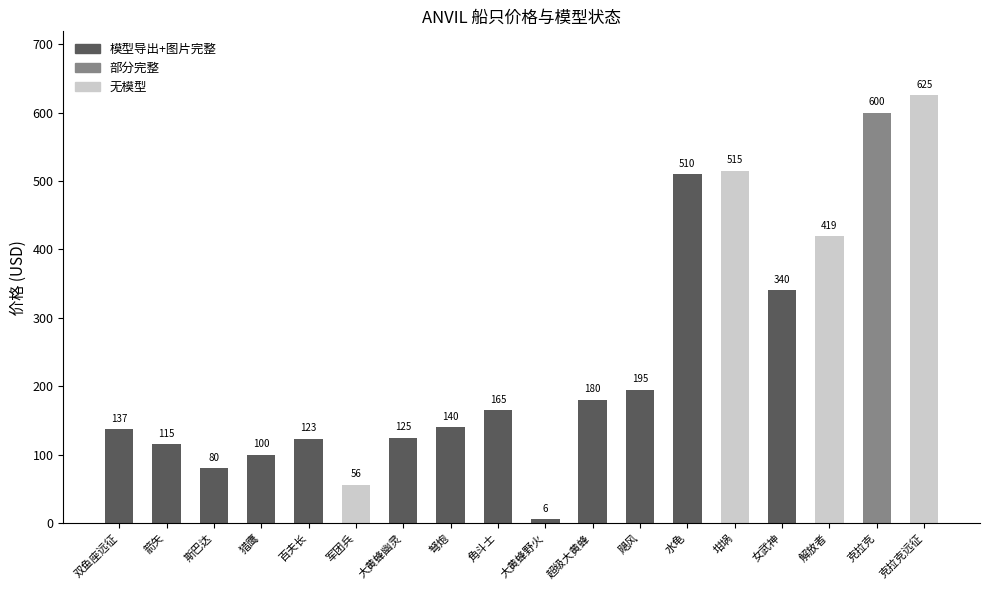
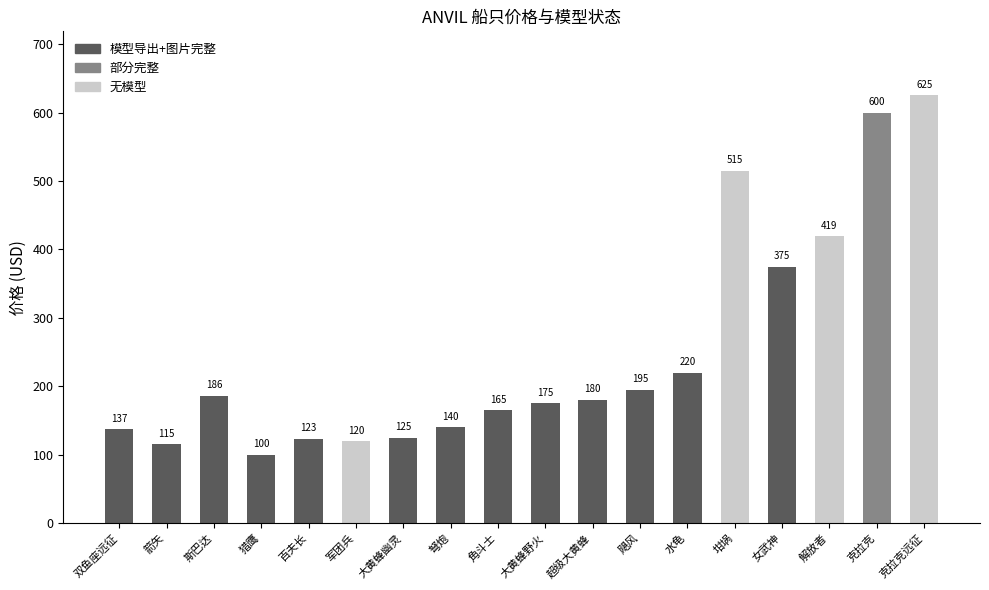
  {
    "双鱼座远征": 137,
    "箭矢": 115,
-   "斯巴达": 80,
+   "斯巴达": 186,
    "猎鹰": 100,
    "百夫长": 123,
-   "军团兵": 56,
+   "军团兵": 120,
    "大黄蜂幽灵": 125,
    "弩炮": 140,
    "角斗士": 165,
-   "大黄蜂野火": 6,
+   "大黄蜂野火": 175,
    "超级大黄蜂": 180,
    "飓风": 195,
-   "水龟": 510,
+   "水龟": 220,
    "坩埚": 515,
-   "女武神": 340,
+   "女武神": 375,
    "解放者": 419,
    "克拉克": 600,
    "克拉克远征": 625
  }
